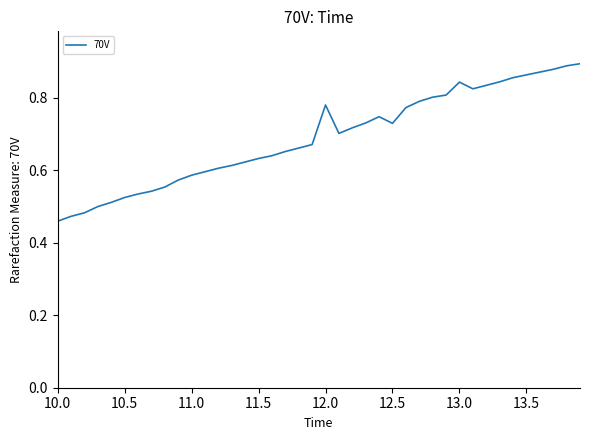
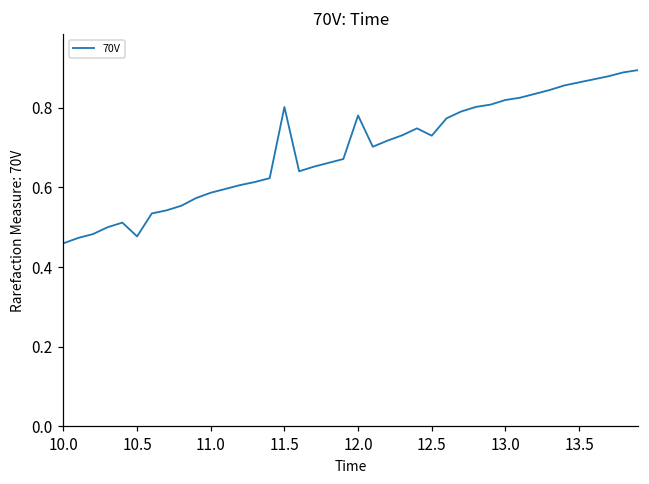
  {
    "10.0": 0.46,
-   "10.5": 0.53,
+   "10.5": 0.48,
    "11.0": 0.59,
-   "11.5": 0.63,
+   "11.5": 0.80,
    "12.0": 0.78,
    "12.5": 0.73,
-   "13.0": 0.84,
+   "13.0": 0.82,
    "13.5": 0.86
  }
